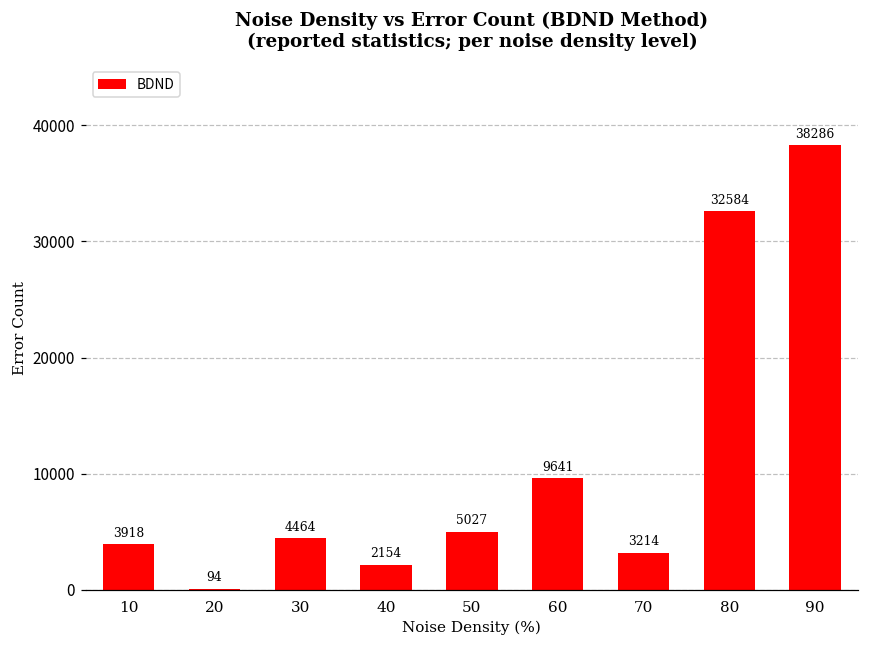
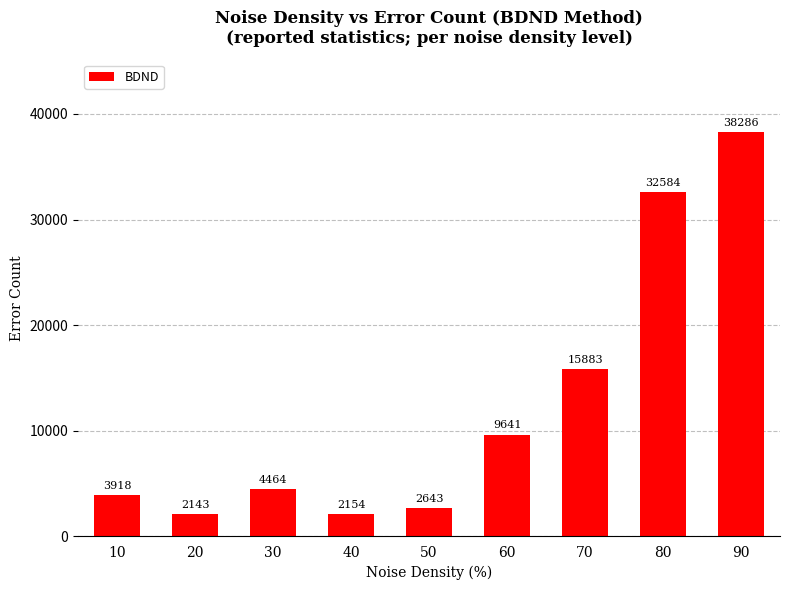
  {
    "10": 3918,
-   "20": 94,
+   "20": 2143,
    "30": 4464,
    "40": 2154,
-   "50": 5027,
+   "50": 2643,
    "60": 9641,
-   "70": 3214,
+   "70": 15883,
    "80": 32584,
    "90": 38286
  }
